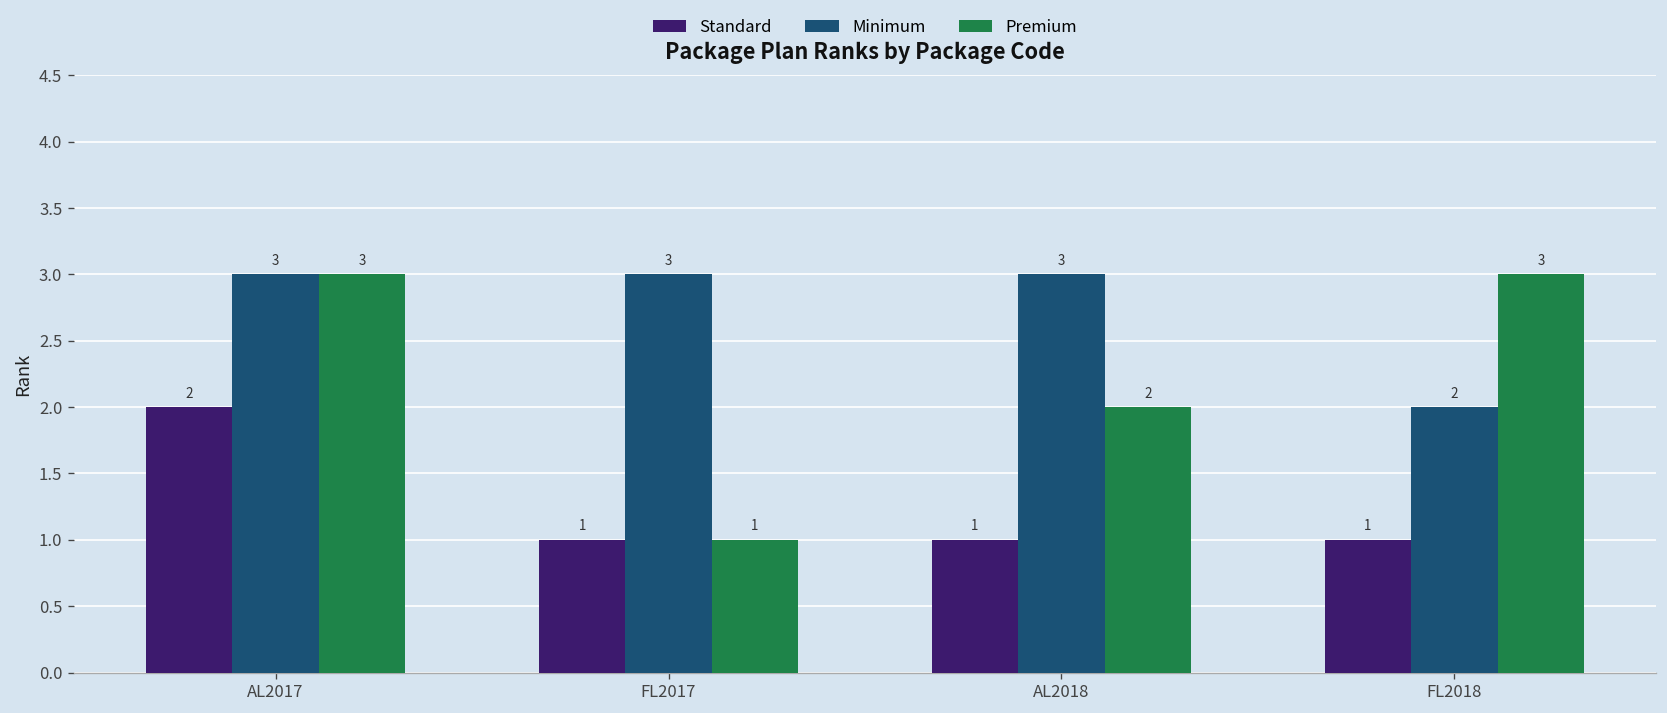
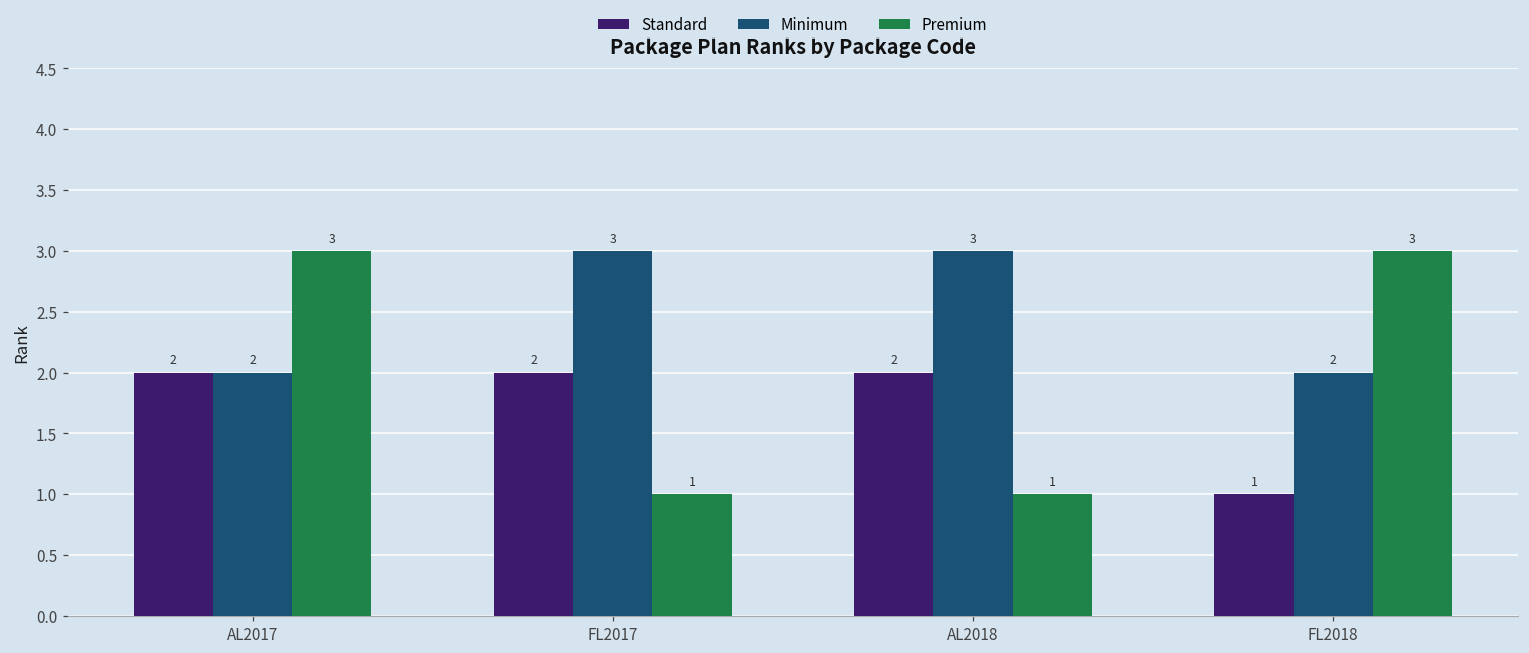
  {
    "Standard": {
      "AL2017": 2,
-     "FL2017": 1,
-     "AL2018": 1,
+     "FL2017": 2,
+     "AL2018": 2,
      "FL2018": 1
    },
    "Minimum": {
-     "AL2017": 3,
+     "AL2017": 2,
      "FL2017": 3,
      "AL2018": 3,
      "FL2018": 2
    },
    "Premium": {
      "AL2017": 3,
      "FL2017": 1,
-     "AL2018": 2,
+     "AL2018": 1,
      "FL2018": 3
    }
  }
